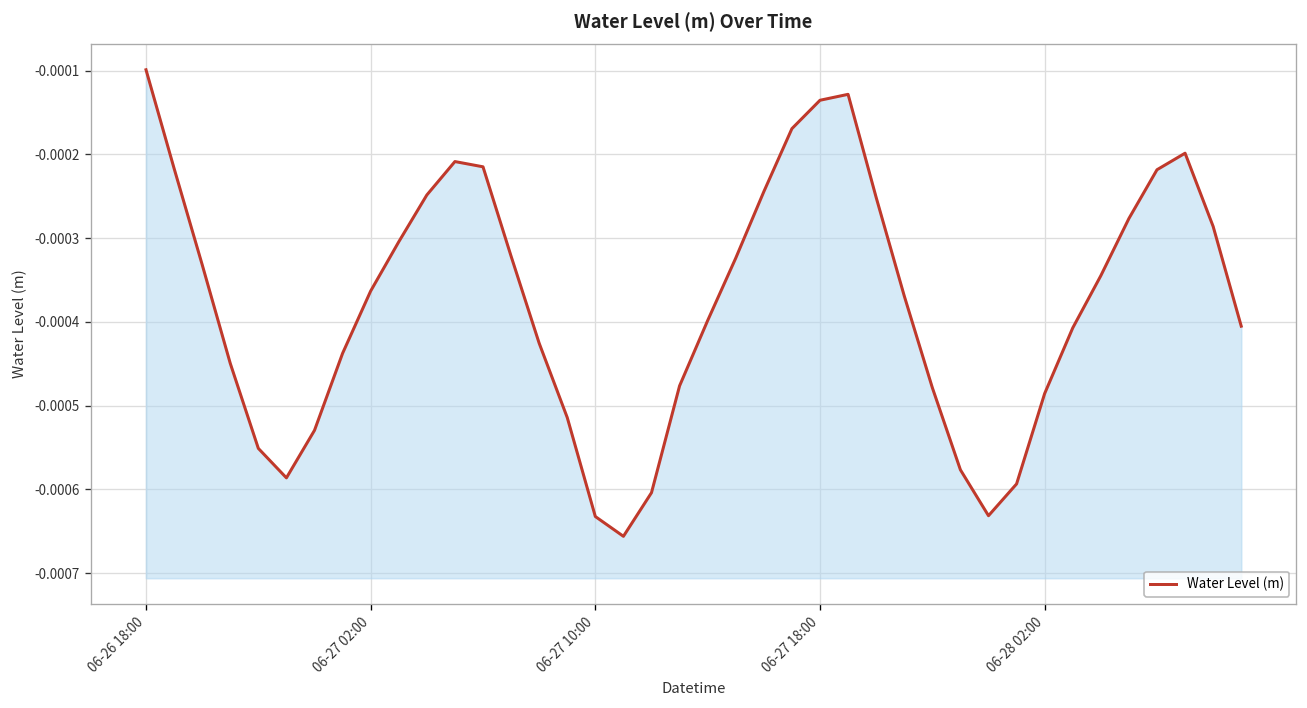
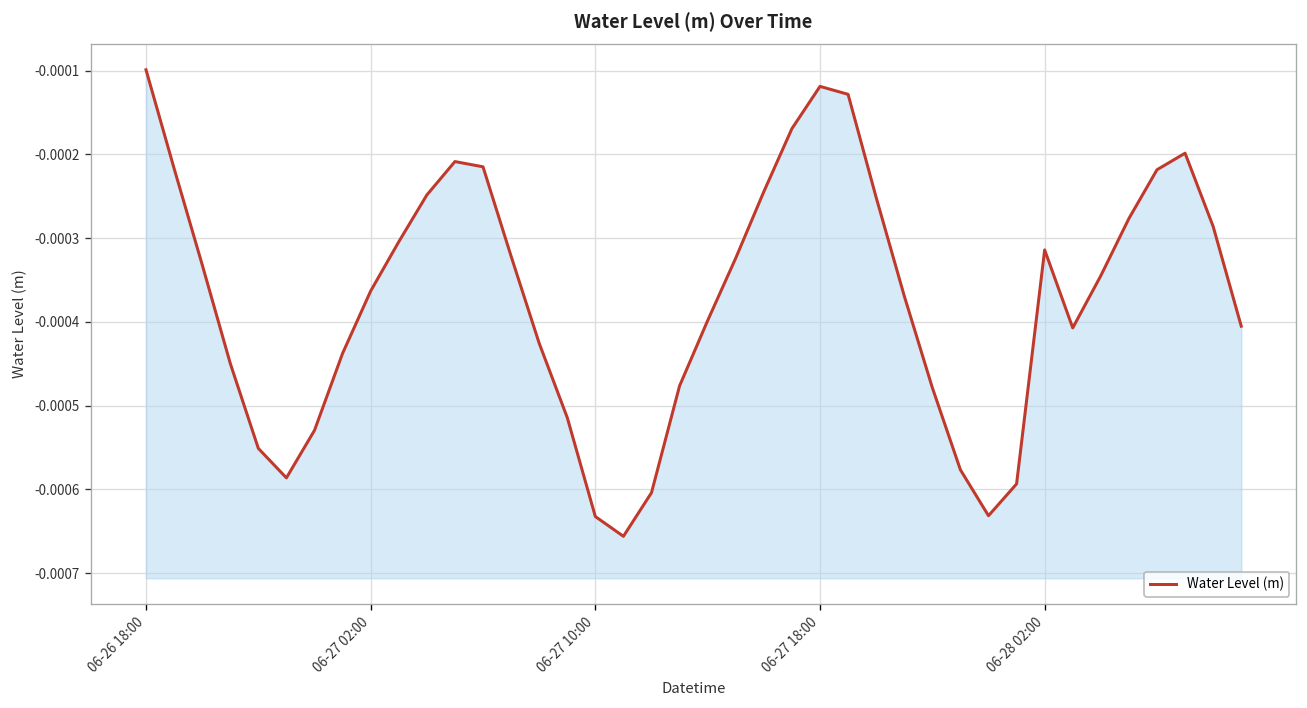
  {
    "06-26 18:00": -0.00010,
    "06-27 02:00": -0.00036,
    "06-27 10:00": -0.00063,
-   "06-27 18:00": -0.00014,
-   "06-28 02:00": -0.00049
+   "06-27 18:00": -0.00012,
+   "06-28 02:00": -0.00031
  }
